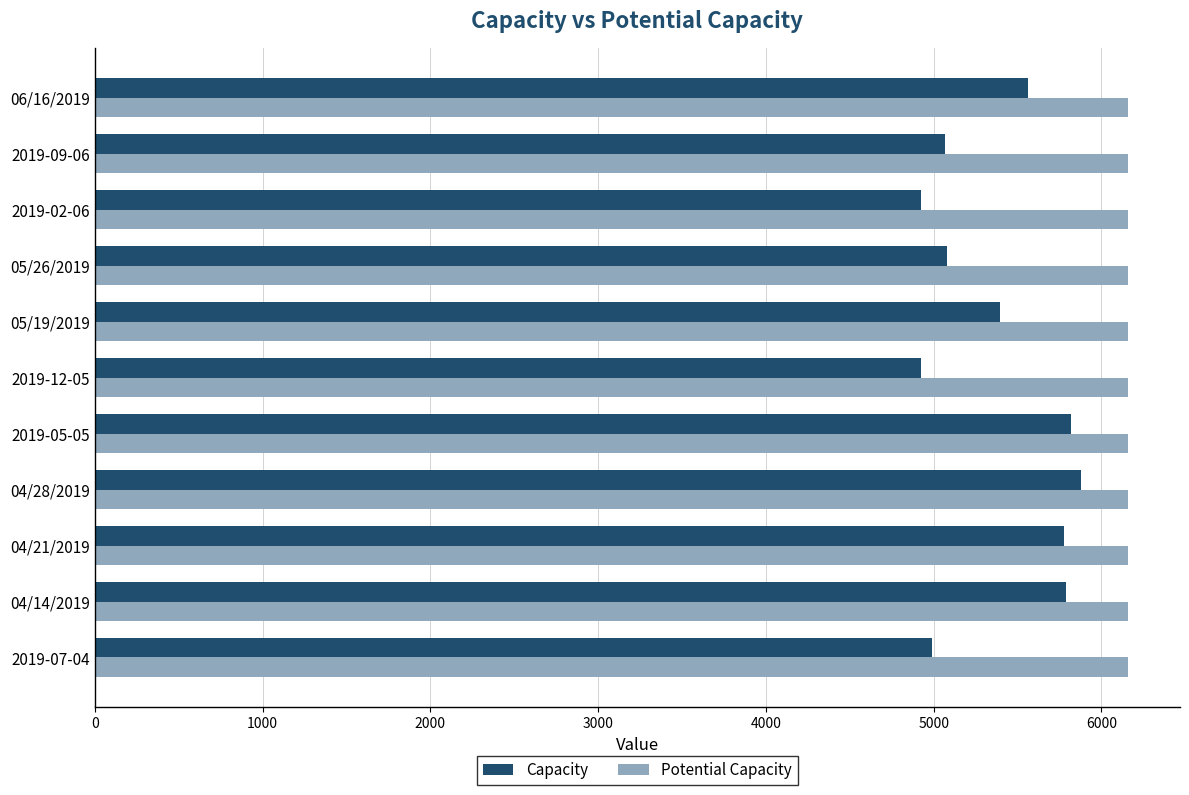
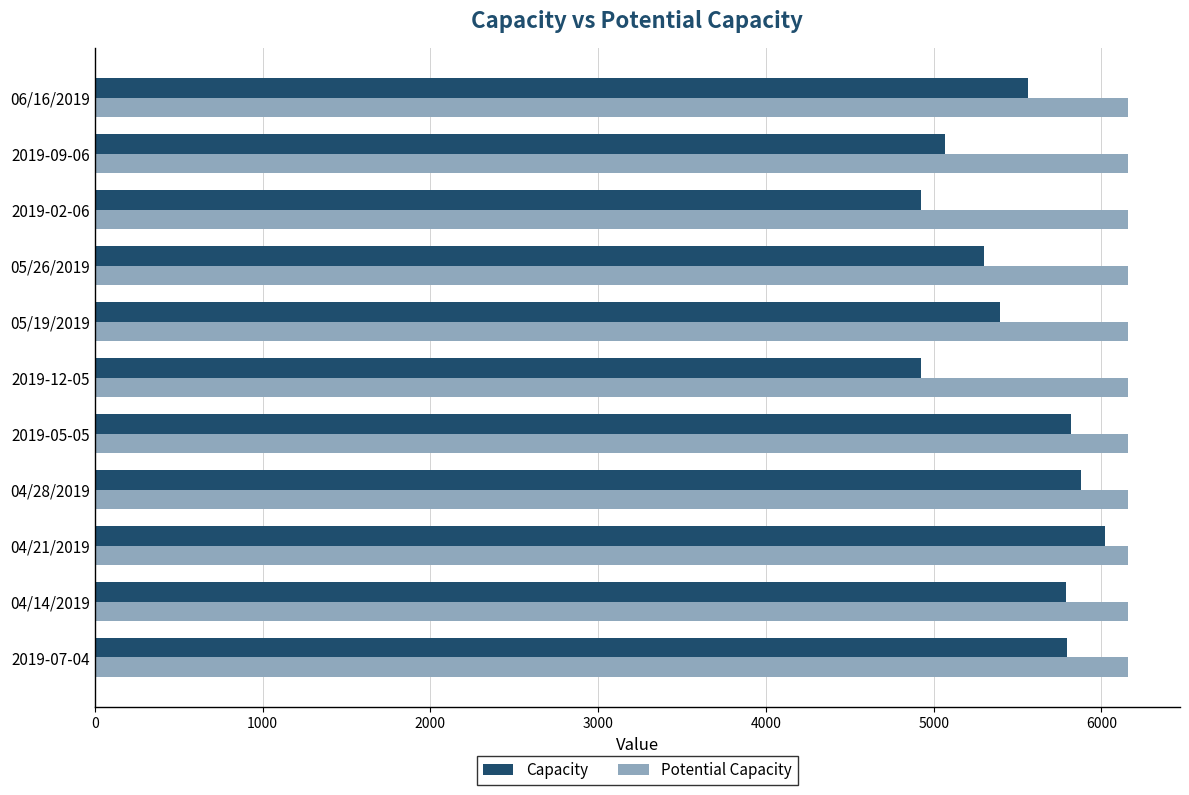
  {
    "Capacity": {
      "06/16/2019": 5560,
      "2019-09-06": 5070,
      "2019-02-06": 4930,
-     "05/26/2019": 5080,
+     "05/26/2019": 5300,
      "05/19/2019": 5400,
      "2019-12-05": 4920,
      "2019-05-05": 5820,
      "04/28/2019": 5880,
-     "04/21/2019": 5780,
+     "04/21/2019": 6020,
      "04/14/2019": 5790,
-     "2019-07-04": 4990
+     "2019-07-04": 5800
    },
    "Potential Capacity": {
      "06/16/2019": 6160,
      "2019-09-06": 6160,
      "2019-02-06": 6160,
      "05/26/2019": 6160,
      "05/19/2019": 6160,
      "2019-12-05": 6160,
      "2019-05-05": 6160,
      "04/28/2019": 6160,
      "04/21/2019": 6160,
      "04/14/2019": 6160,
      "2019-07-04": 6160
    }
  }
